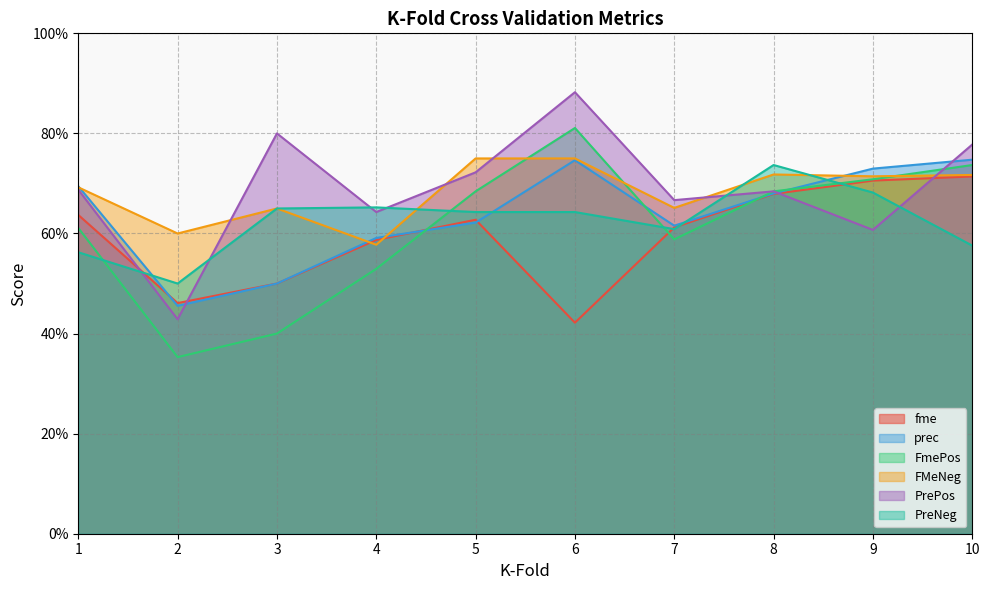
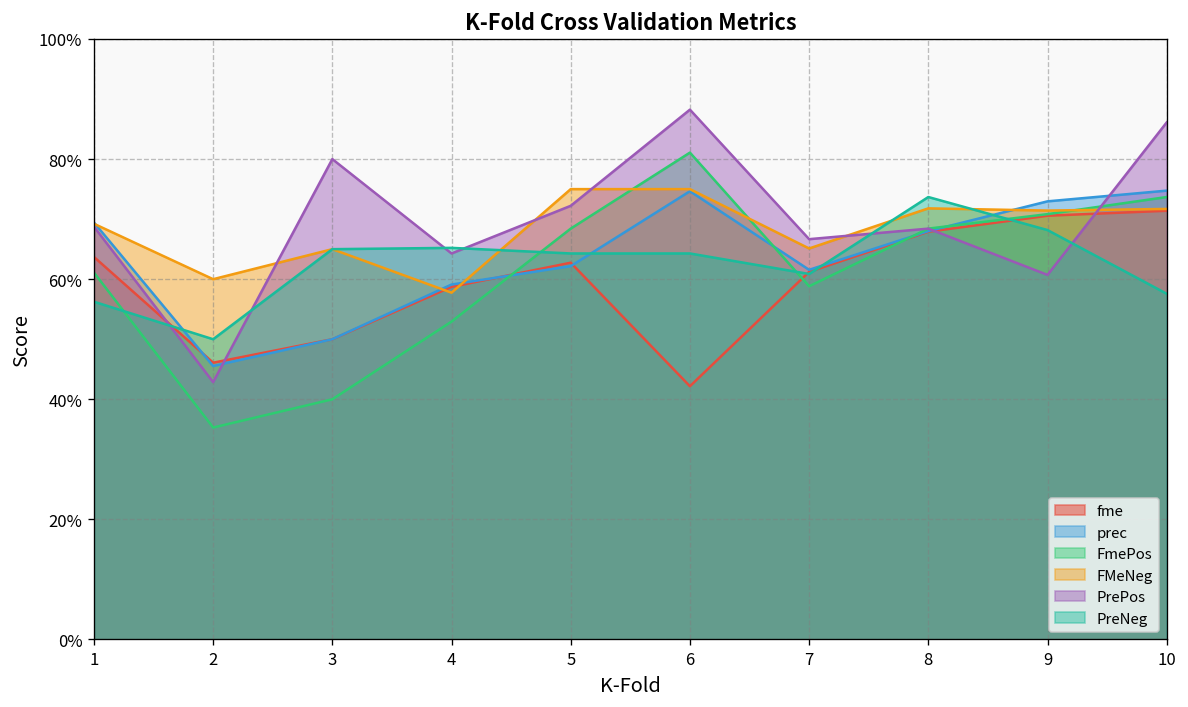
  {
    "fme": {
      "1": "64%",
      "2": "46%",
      "5": "63%",
      "6": "42%"
    },
    "FMeNeg": {
      "2": "60%",
      "4": "58%",
      "5": "75%",
      "7": "65%",
      "8": "72%",
      "9": "71%"
    },
    "PrePos": {
      "2": "43%",
      "3": "80%",
      "4": "64%",
      "5": "72%",
      "6": "88%",
      "7": "67%",
      "9": "61%",
-     "10": "78%"
+     "10": "86%"
    }
  }
